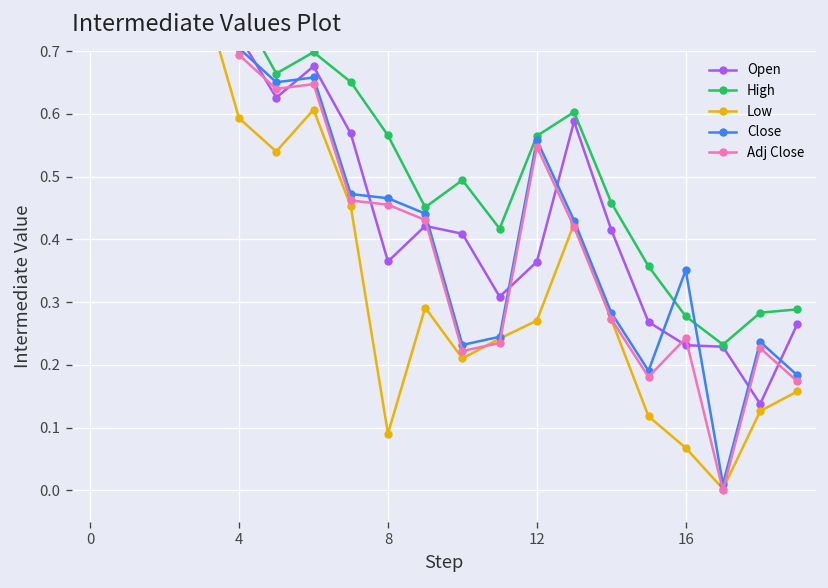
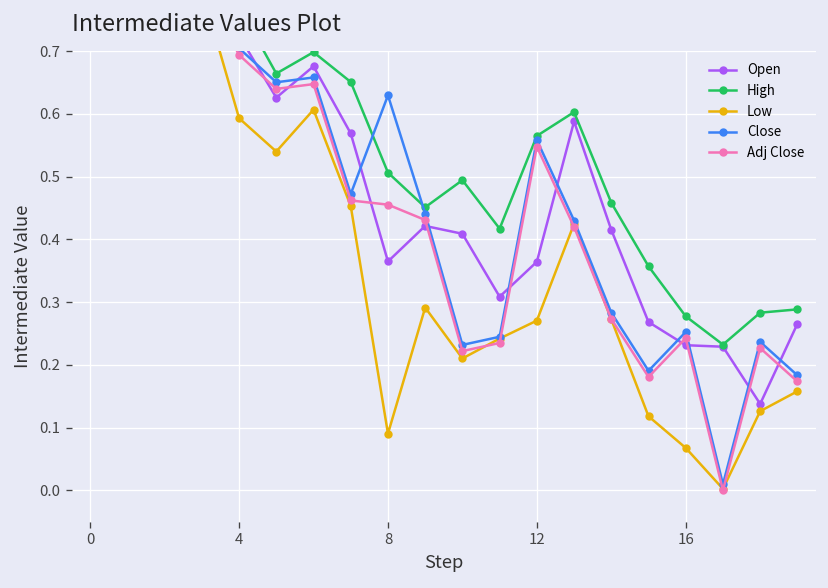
  {
    "Open": {
      "8": 0.36,
      "12": 0.36,
      "16": 0.23
    },
    "High": {
-     "8": 0.57,
+     "8": 0.51,
      "12": 0.56,
      "16": 0.28
    },
    "Low": {
      "4": 0.59,
      "8": 0.09,
      "12": 0.27,
      "16": 0.07
    },
    "Close": {
-     "8": 0.47,
+     "8": 0.63,
      "12": 0.56,
-     "16": 0.35
+     "16": 0.25
    },
    "Adj Close": {
      "4": 0.69,
      "8": 0.46,
      "12": 0.55,
      "16": 0.24
    }
  }
